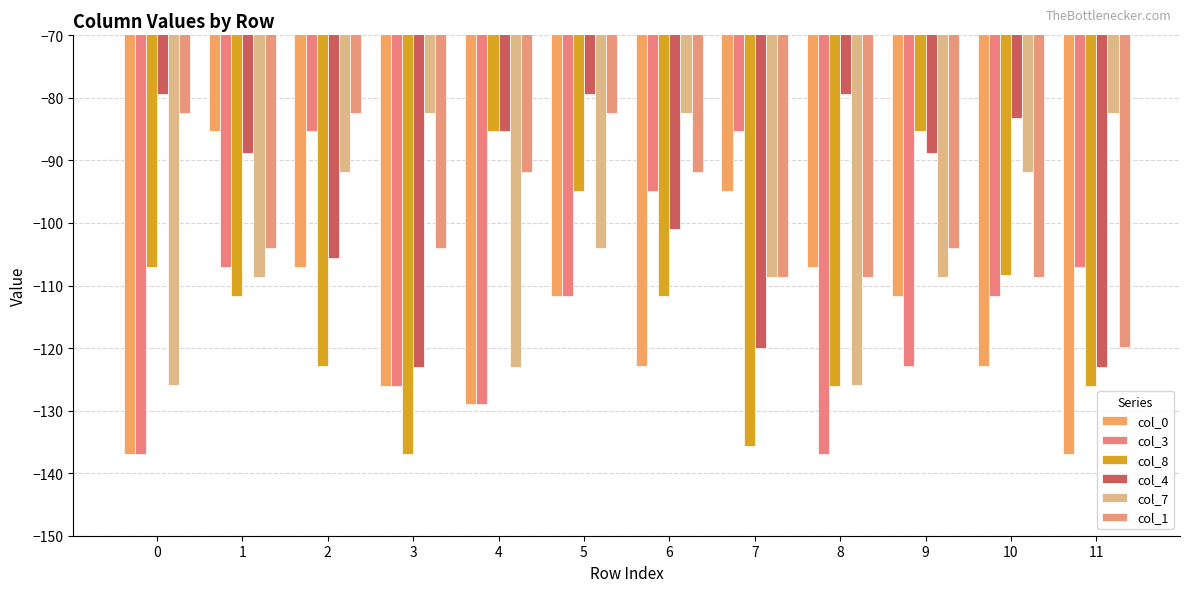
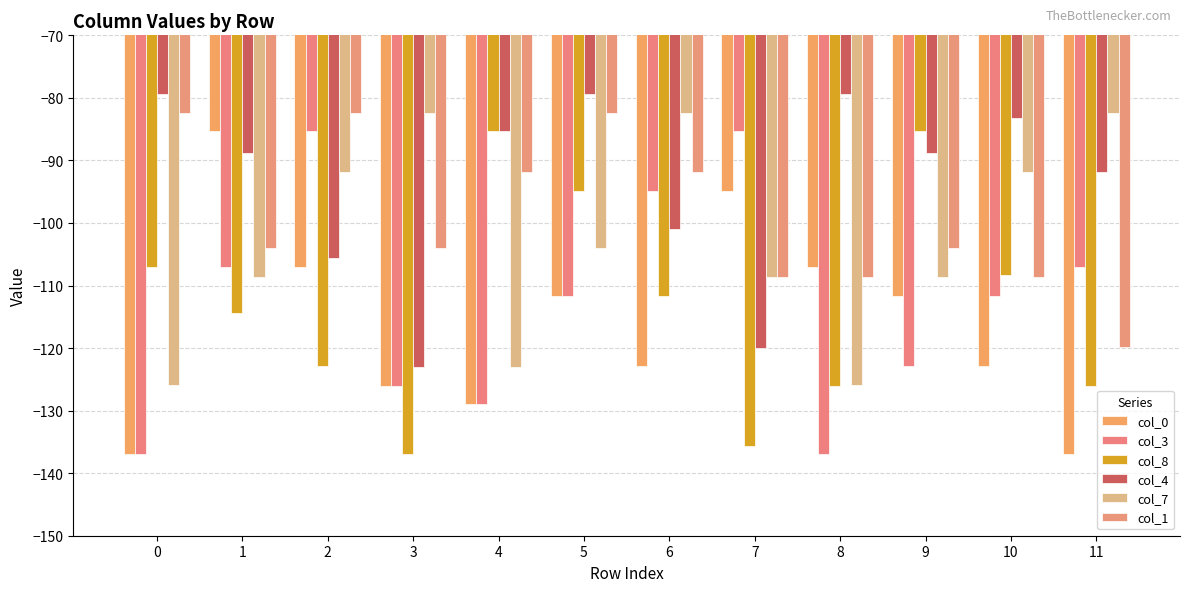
  {
    "col_8": {
      "0": -107,
-     "1": -112,
+     "1": -114,
      "2": -123,
      "3": -137,
      "4": -85,
      "5": -95,
      "6": -112,
      "7": -136,
      "8": -126,
      "9": -85,
      "10": -108,
      "11": -126
    },
    "col_4": {
      "0": -79,
      "1": -89,
      "2": -106,
      "3": -123,
      "4": -85,
      "5": -79,
      "6": -101,
      "7": -120,
      "8": -79,
      "9": -89,
      "10": -83,
-     "11": -123
+     "11": -92
    }
  }
